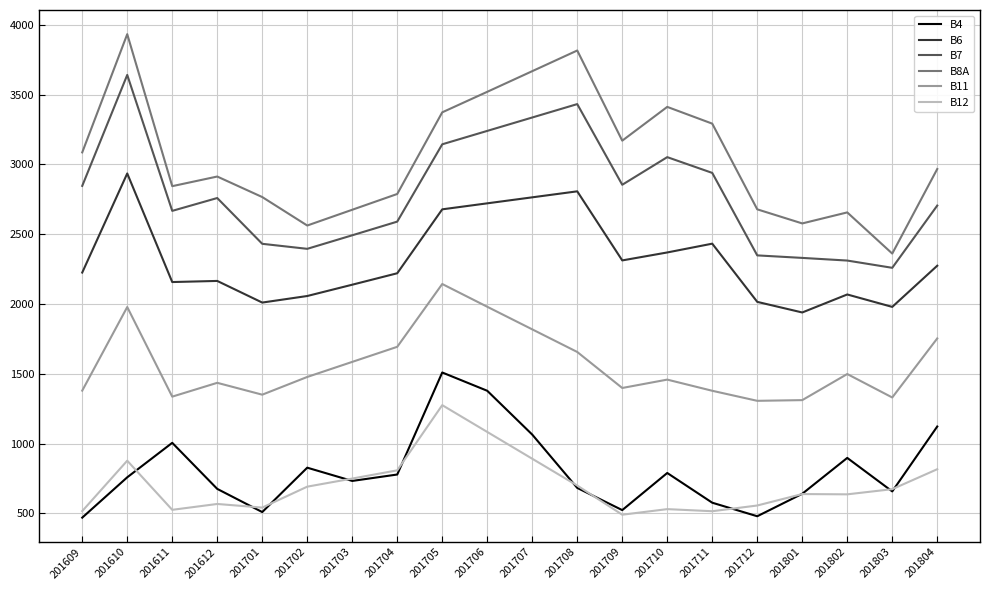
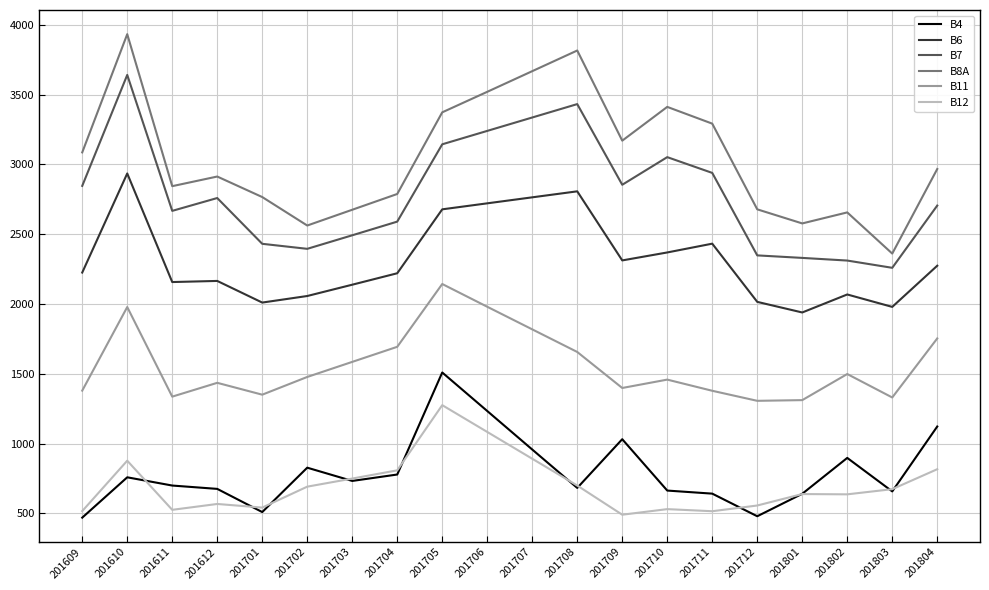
  {
    "B4": {
      "201609": 470,
      "201610": 760,
-     "201611": 1010,
+     "201611": 700,
      "201612": 680,
      "201701": 510,
      "201702": 830,
      "201704": 780,
      "201705": 1510,
-     "201706": 1380,
-     "201707": 1060,
-     "201709": 520,
-     "201710": 790,
-     "201711": 580,
+     "201706": 1230,
+     "201707": 960,
+     "201709": 1030,
+     "201710": 660,
+     "201711": 640,
      "201712": 480,
      "201802": 900,
      "201804": 1120
    }
  }
